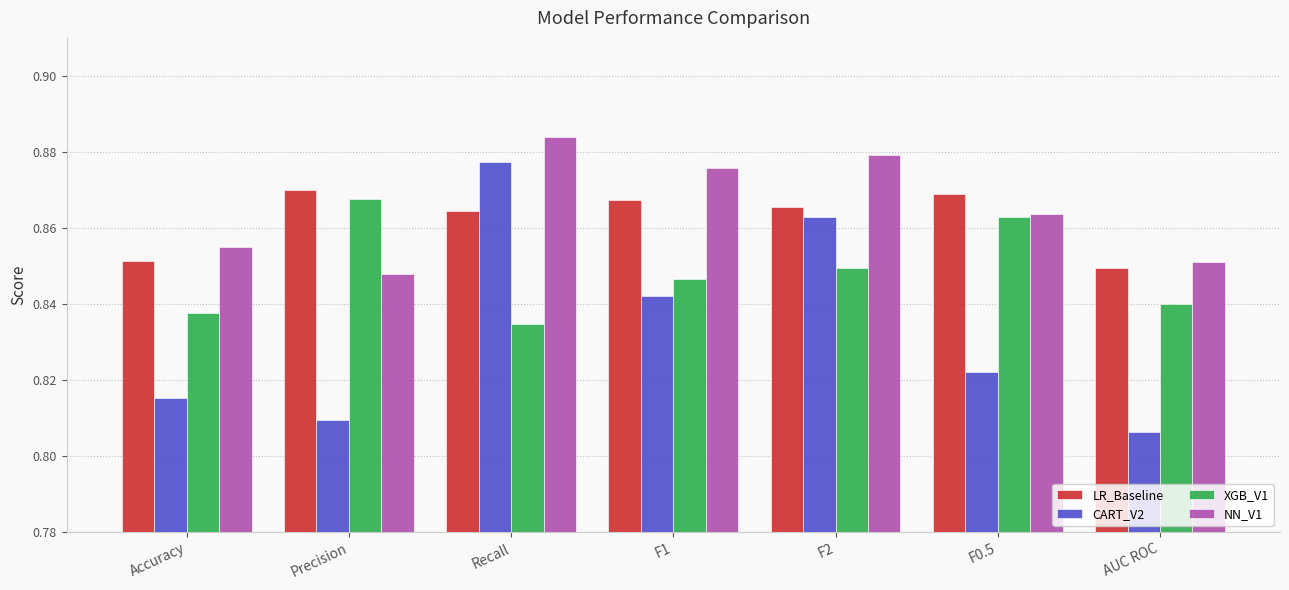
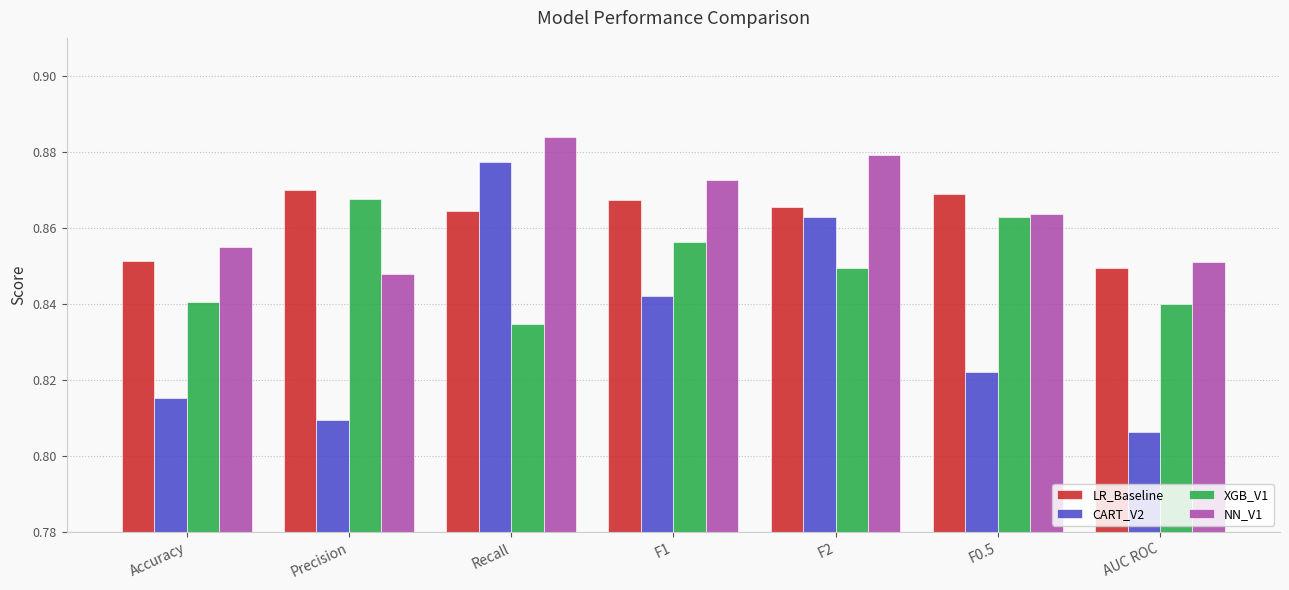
  {
    "LR_Baseline": {
      "Accuracy": 0.851,
      "Precision": 0.870,
      "Recall": 0.865,
      "F1": 0.867,
      "F2": 0.866,
      "F0.5": 0.869,
      "AUC ROC": 0.850
    },
    "CART_V2": {
      "Accuracy": 0.815,
      "Precision": 0.810,
      "Recall": 0.877,
      "F1": 0.842,
      "F2": 0.863,
      "F0.5": 0.822,
      "AUC ROC": 0.806
    },
    "XGB_V1": {
-     "Accuracy": 0.838,
+     "Accuracy": 0.841,
      "Precision": 0.868,
      "Recall": 0.835,
-     "F1": 0.847,
+     "F1": 0.856,
      "F2": 0.850,
      "F0.5": 0.863,
      "AUC ROC": 0.840
    },
    "NN_V1": {
      "Accuracy": 0.855,
      "Precision": 0.848,
      "Recall": 0.884,
-     "F1": 0.876,
+     "F1": 0.873,
      "F2": 0.879,
      "F0.5": 0.864,
      "AUC ROC": 0.851
    }
  }
